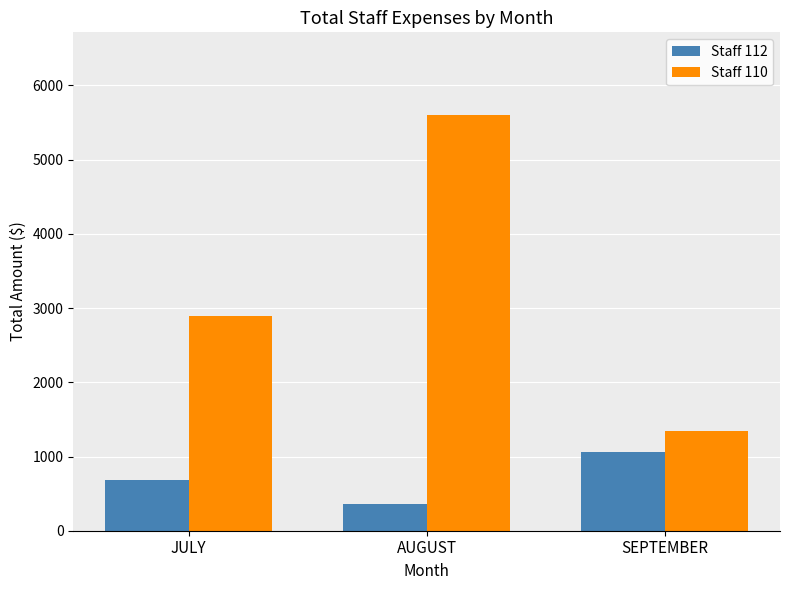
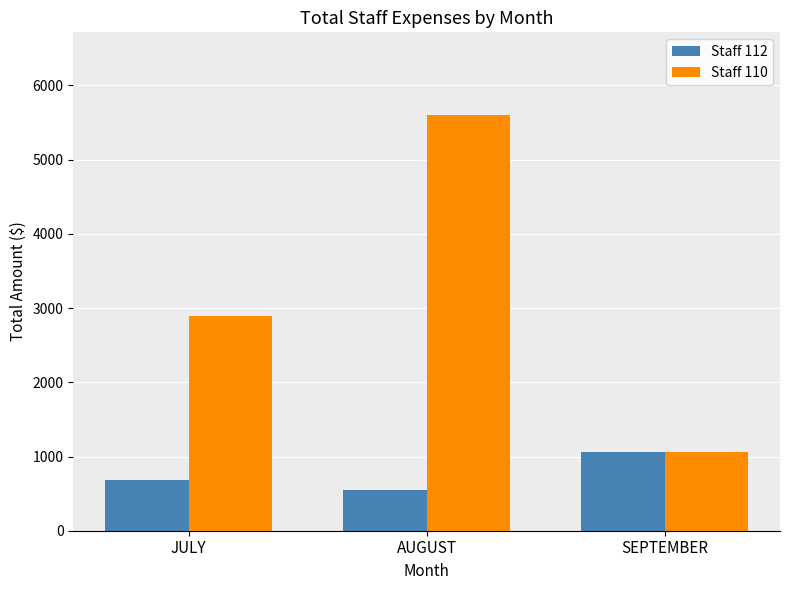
  {
    "Staff 112": {
      "JULY": 700,
-     "AUGUST": 400,
+     "AUGUST": 500,
      "SEPTEMBER": 1100
    },
    "Staff 110": {
      "JULY": 2900,
      "AUGUST": 5600,
-     "SEPTEMBER": 1300
+     "SEPTEMBER": 1100
    }
  }
